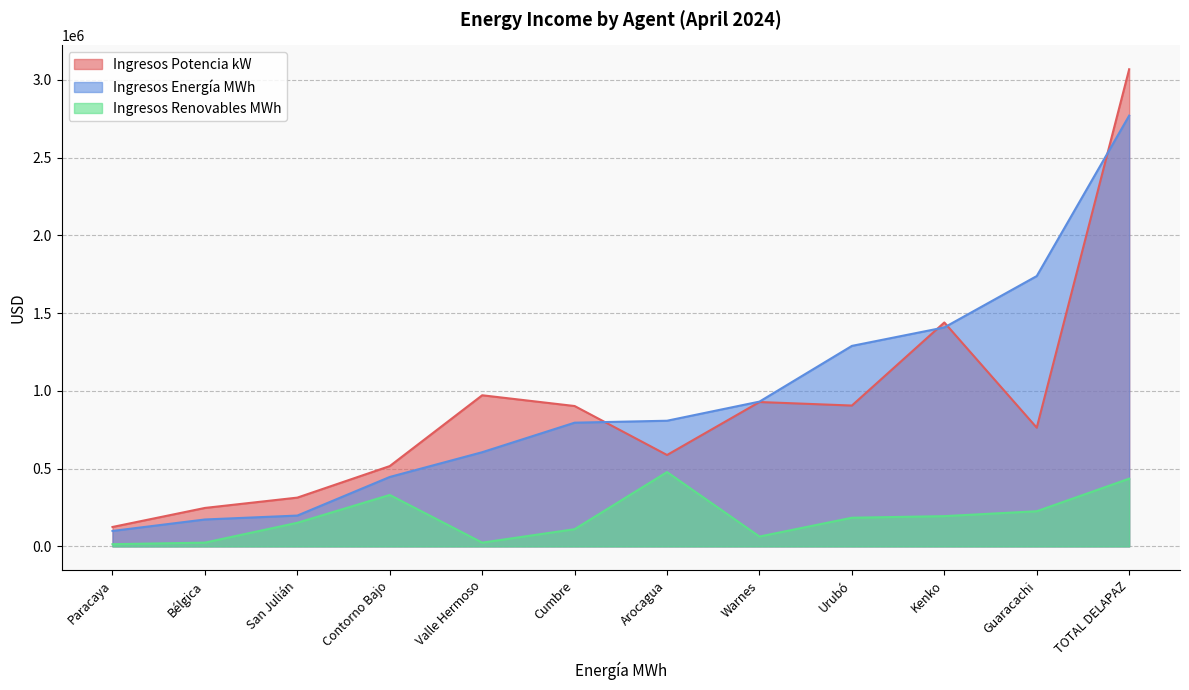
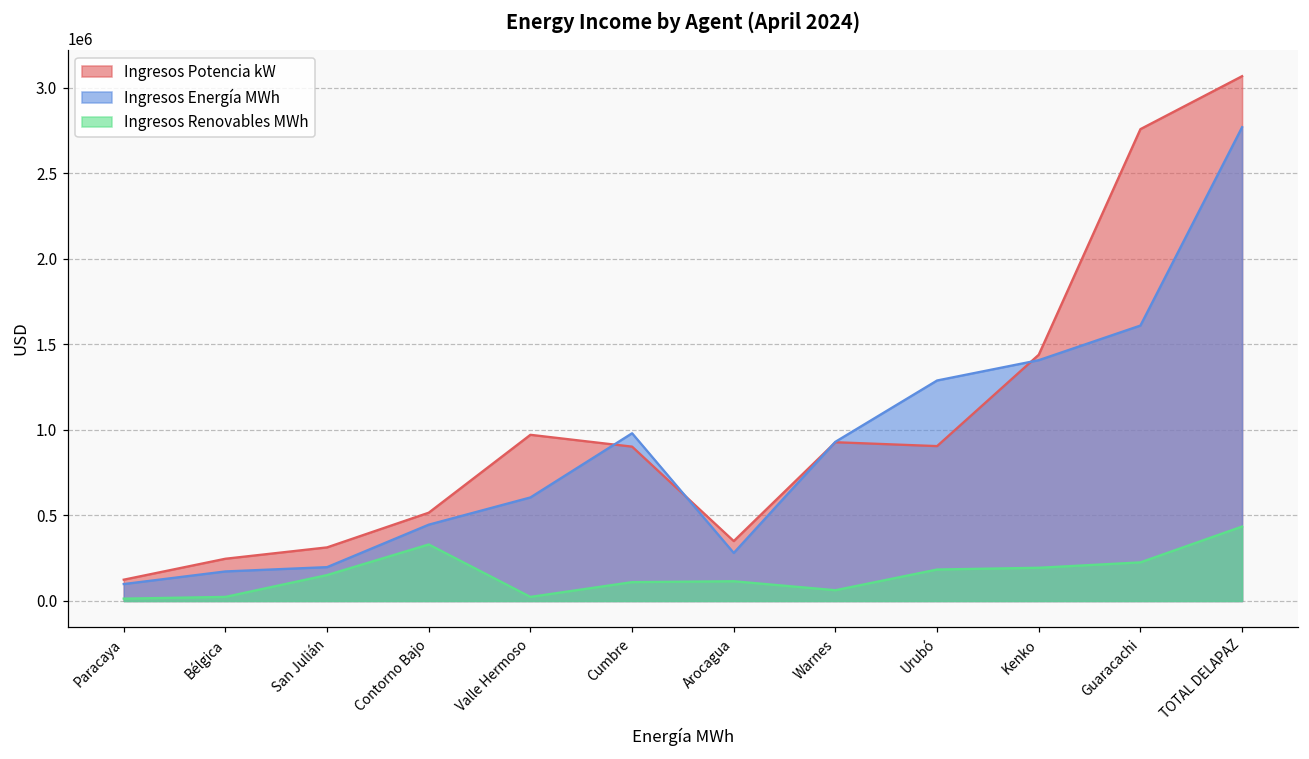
  {
    "Ingresos Potencia kW": {
      "Paracaya": 120000,
      "Bélgica": 250000,
      "San Julián": 310000,
      "Contorno Bajo": 520000,
      "Valle Hermoso": 970000,
      "Cumbre": 900000,
-     "Arocagua": 590000,
+     "Arocagua": 350000,
      "Urubó": 910000,
      "Kenko": 1440000,
-     "Guaracachi": 760000,
+     "Guaracachi": 2760000,
      "TOTAL DELAPAZ": 3070000
    },
    "Ingresos Energía MWh": {
      "Paracaya": 100000,
      "Bélgica": 170000,
      "San Julián": 200000,
      "Contorno Bajo": 450000,
      "Valle Hermoso": 610000,
-     "Cumbre": 800000,
-     "Arocagua": 810000,
+     "Cumbre": 980000,
+     "Arocagua": 280000,
      "Urubó": 1290000,
      "Kenko": 1410000,
-     "Guaracachi": 1740000,
+     "Guaracachi": 1610000,
      "TOTAL DELAPAZ": 2770000
    },
    "Ingresos Renovables MWh": {
      "Paracaya": 10000,
      "Bélgica": 20000,
      "San Julián": 150000,
      "Contorno Bajo": 330000,
      "Valle Hermoso": 20000,
      "Cumbre": 110000,
-     "Arocagua": 480000,
+     "Arocagua": 120000,
      "Warnes": 60000,
      "Urubó": 180000,
      "Kenko": 190000,
      "Guaracachi": 230000,
      "TOTAL DELAPAZ": 440000
    }
  }
